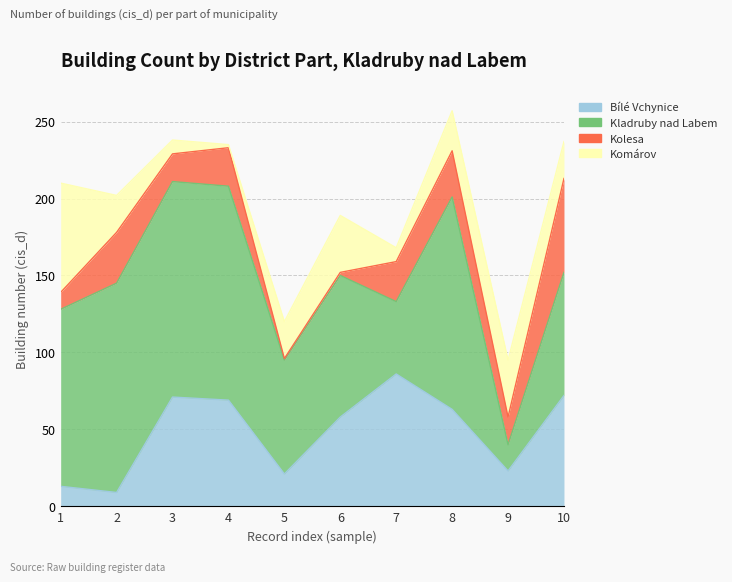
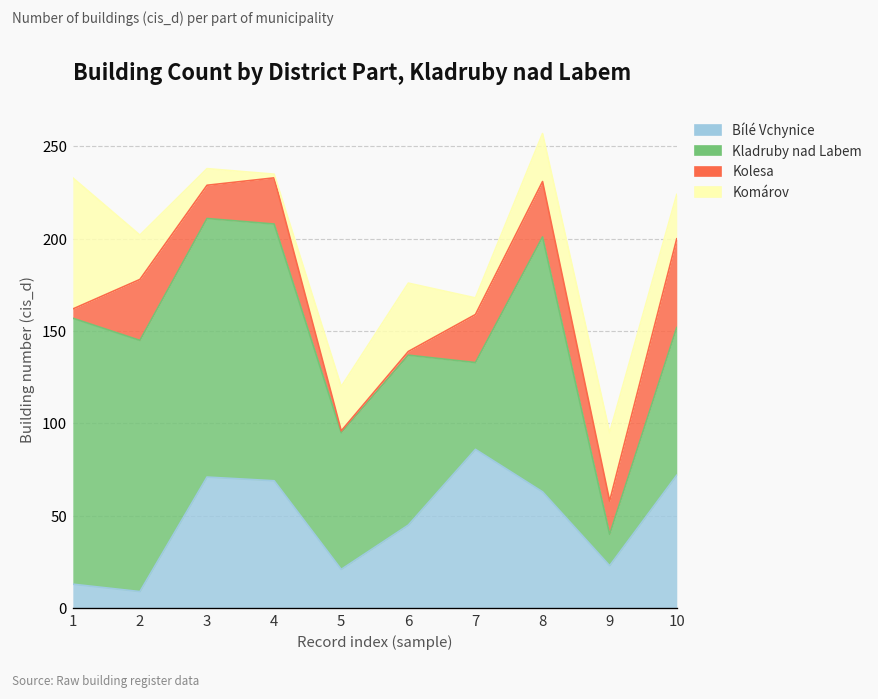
  {
    "Bílé Vchynice": {
      "1": 13,
      "2": 9,
      "3": 71,
      "4": 69,
      "5": 21,
-     "6": 58,
+     "6": 45,
      "7": 86,
      "8": 63,
      "9": 23,
      "10": 72
    },
    "Kladruby nad Labem": {
-     "1": 115,
+     "1": 144,
      "2": 136,
      "3": 140,
      "4": 139,
      "6": 92,
      "7": 47,
      "8": 138,
      "9": 17,
      "10": 80
    },
    "Kolesa": {
-     "1": 11,
+     "1": 5,
      "2": 33,
      "3": 18,
      "4": 25,
      "6": 2,
      "7": 26,
      "8": 30,
      "9": 18,
-     "10": 61
+     "10": 48
    },
    "Komárov": {
      "1": 71,
      "2": 24,
      "3": 9,
      "4": 2,
      "5": 24,
      "6": 37,
      "7": 9,
      "8": 26,
      "9": 37,
      "10": 24
    }
  }
